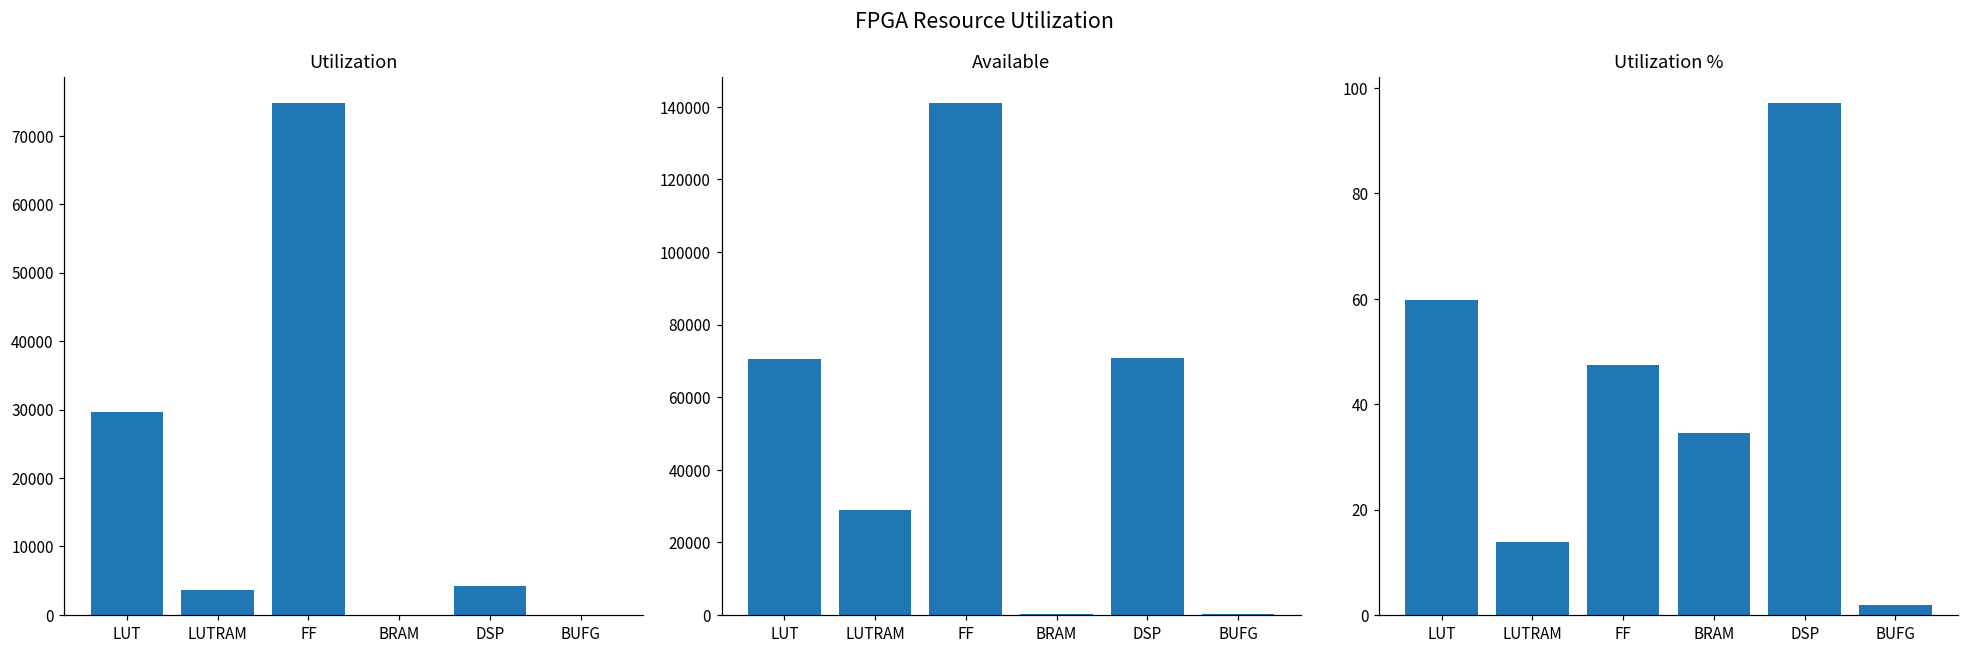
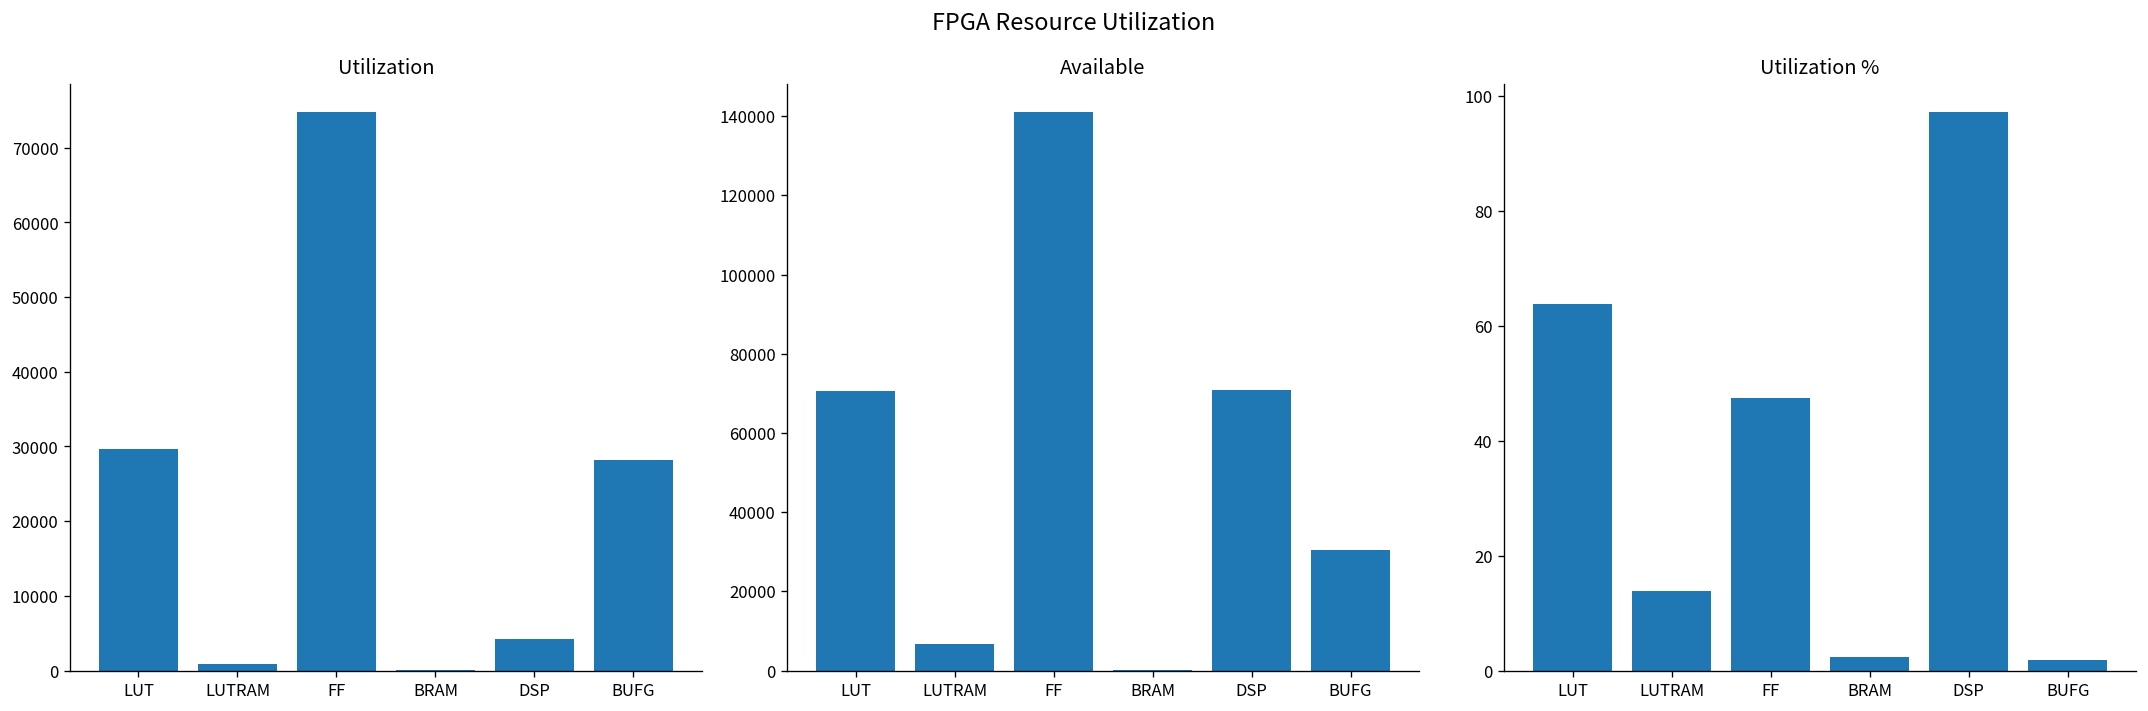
  {
    "Utilization": {
      "LUT": 30000,
-     "LUTRAM": 4000,
+     "LUTRAM": 1000,
      "FF": 75000,
      "DSP": 4000,
-     "BUFG": 0
+     "BUFG": 28000
    },
    "Available": {
      "LUT": 71000,
-     "LUTRAM": 29000,
+     "LUTRAM": 7000,
      "FF": 141000,
      "DSP": 71000,
-     "BUFG": 0
+     "BUFG": 30000
    },
    "Utilization %": {
-     "LUT": 60,
+     "LUT": 64,
      "LUTRAM": 14,
      "FF": 47,
-     "BRAM": 34,
+     "BRAM": 2,
      "DSP": 97,
      "BUFG": 2
    }
  }
